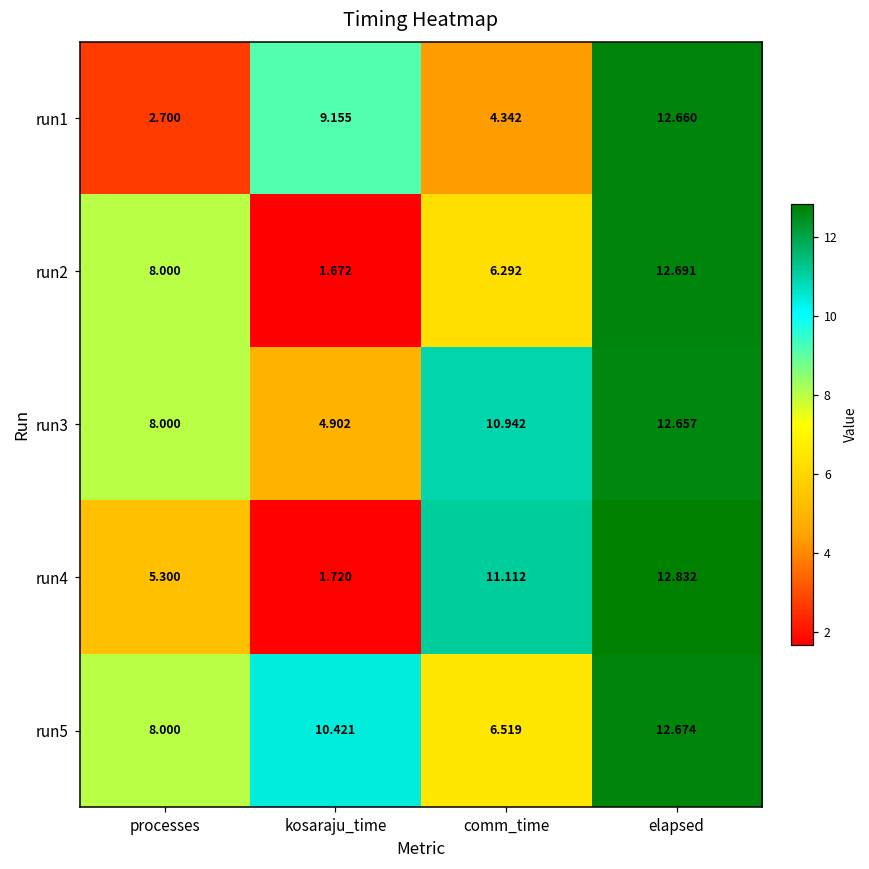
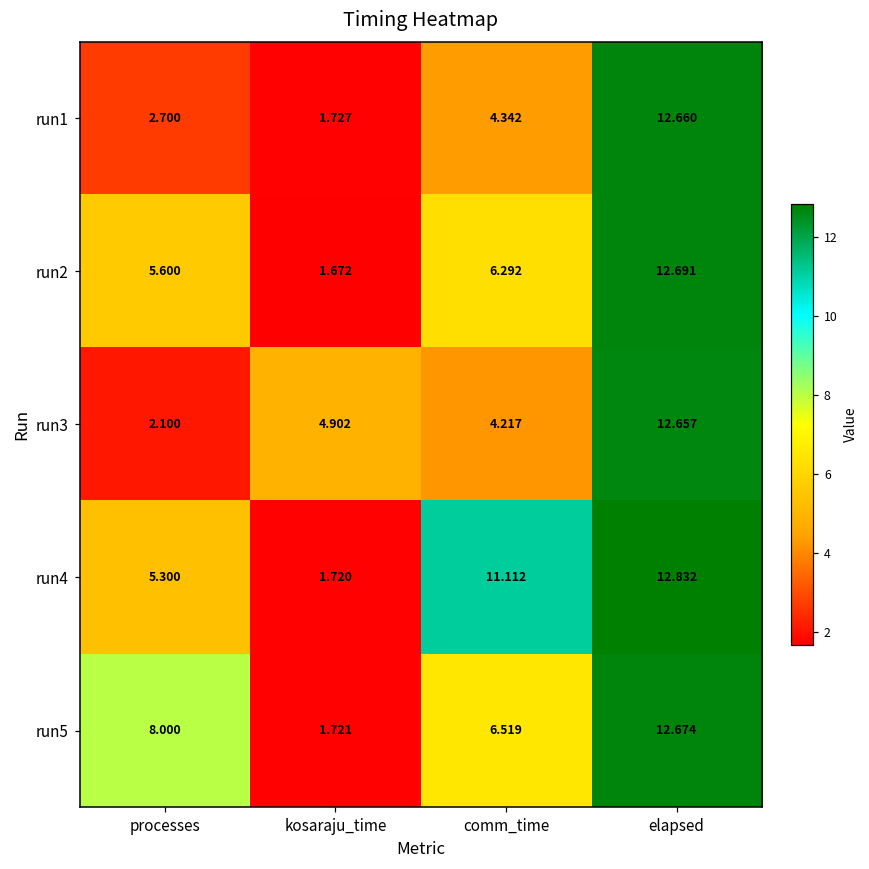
  {
    "run1": {
      "processes": 2.700,
-     "kosaraju_time": 9.155,
+     "kosaraju_time": 1.727,
      "comm_time": 4.342,
      "elapsed": 12.660
    },
    "run2": {
-     "processes": 8.000,
+     "processes": 5.600,
      "kosaraju_time": 1.672,
      "comm_time": 6.292,
      "elapsed": 12.691
    },
    "run3": {
-     "processes": 8.000,
+     "processes": 2.100,
      "kosaraju_time": 4.902,
-     "comm_time": 10.942,
+     "comm_time": 4.217,
      "elapsed": 12.657
    },
    "run4": {
      "processes": 5.300,
      "kosaraju_time": 1.720,
      "comm_time": 11.112,
      "elapsed": 12.832
    },
    "run5": {
      "processes": 8.000,
-     "kosaraju_time": 10.421,
+     "kosaraju_time": 1.721,
      "comm_time": 6.519,
      "elapsed": 12.674
    }
  }
